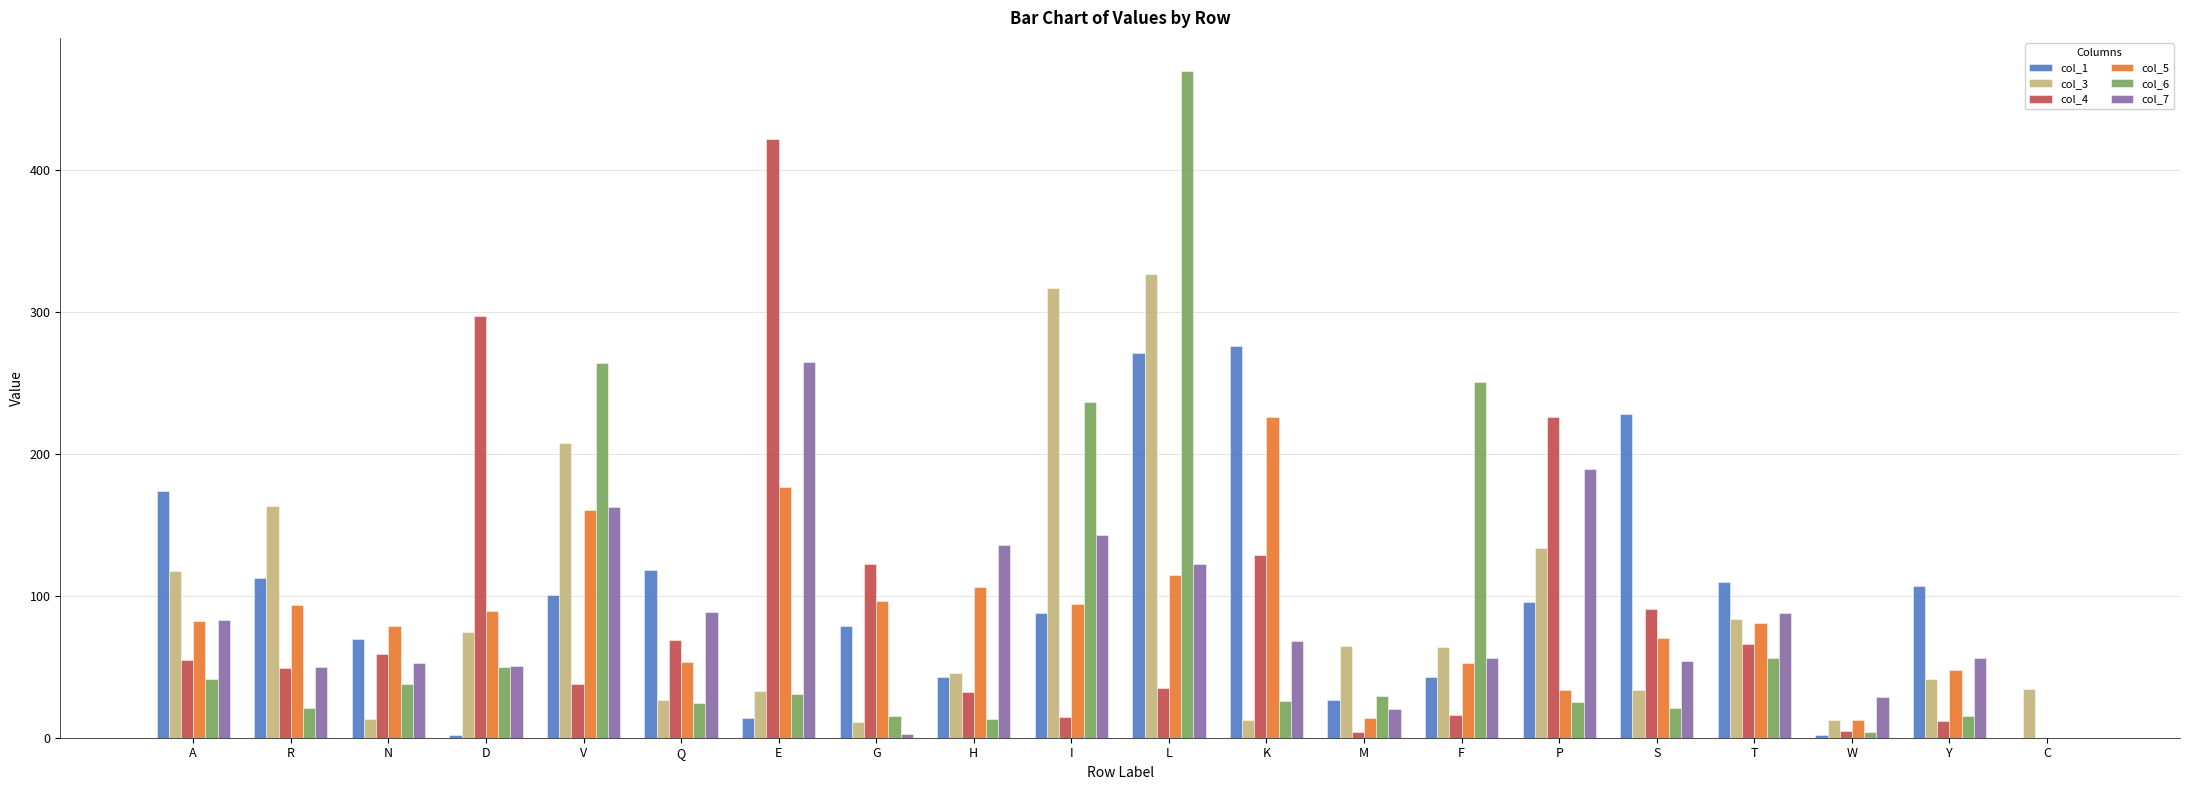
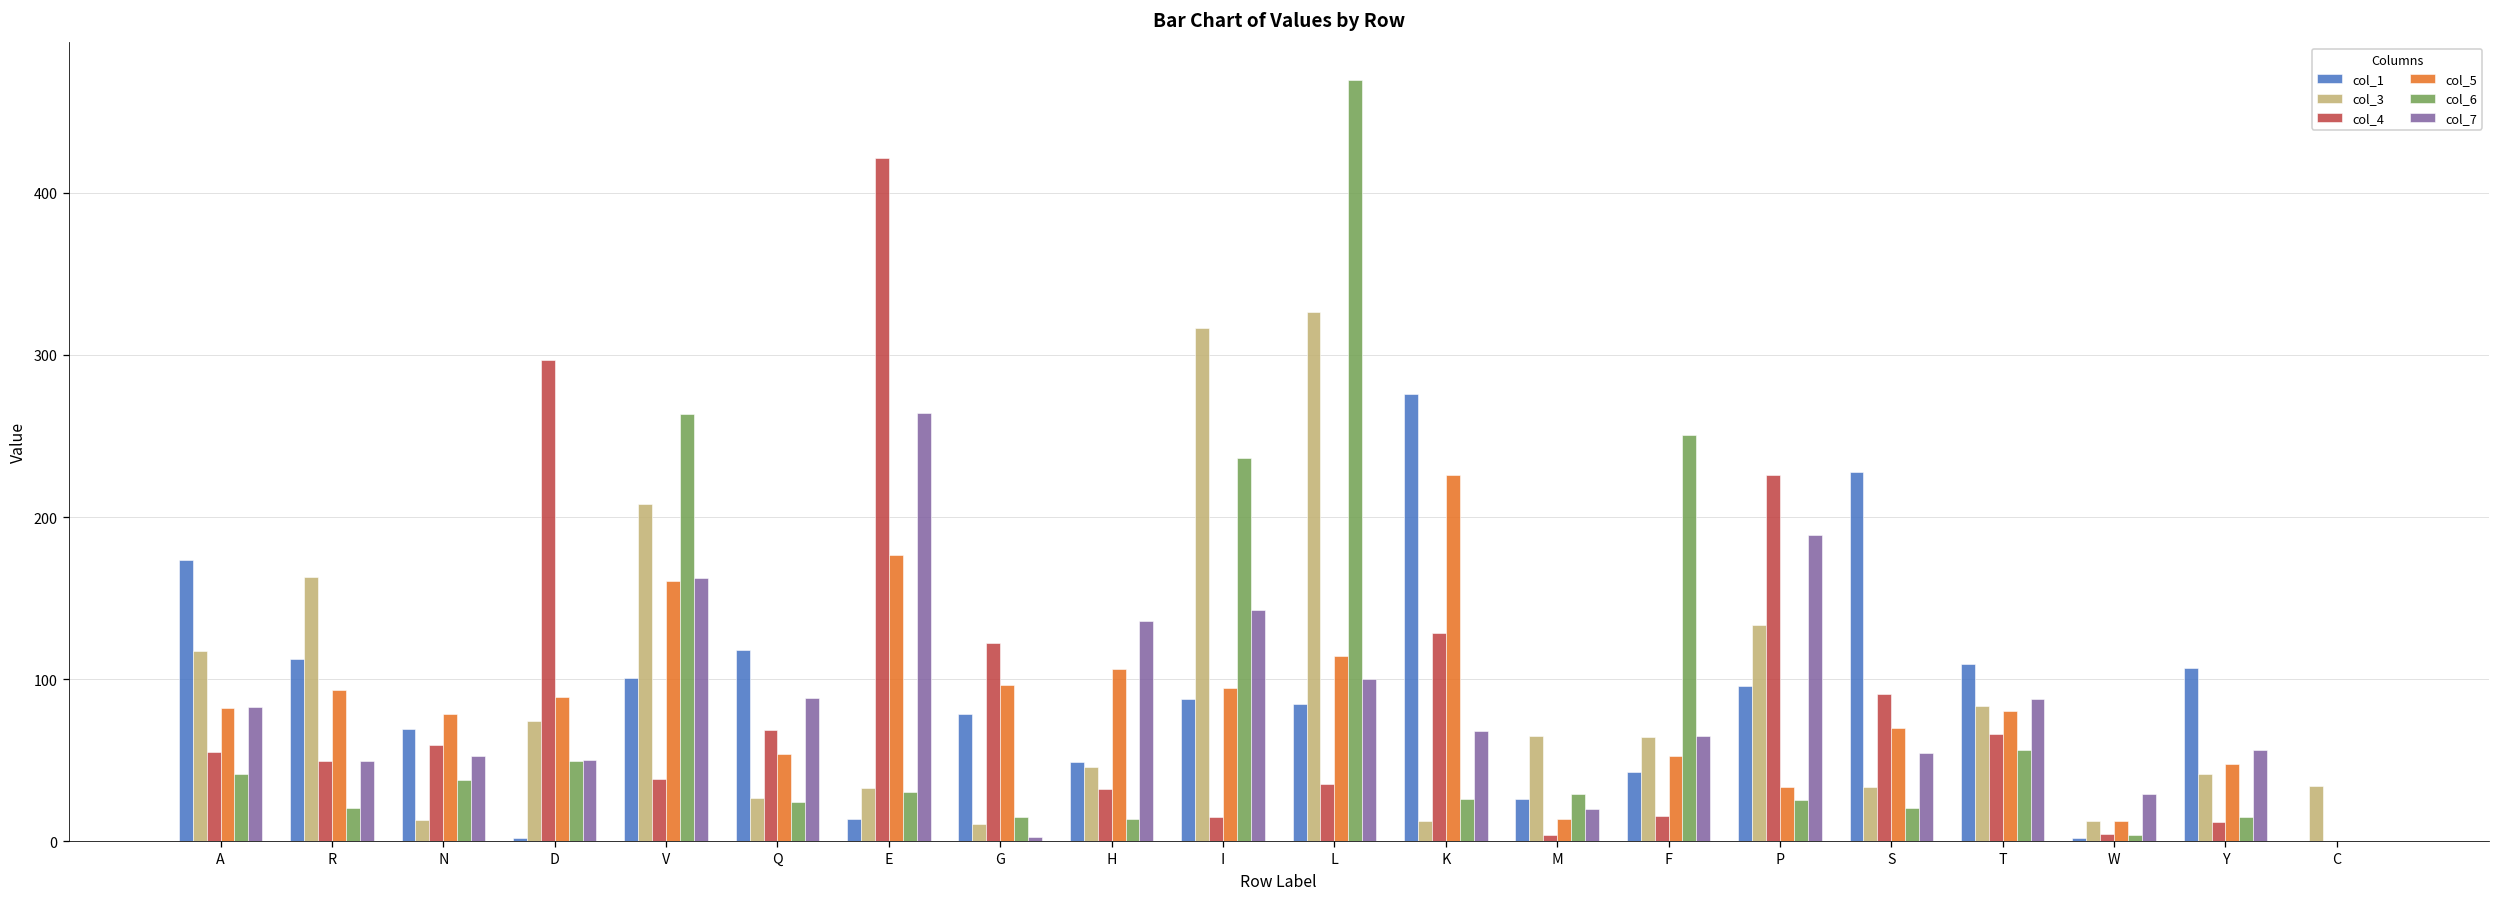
  {
    "col_1": {
      "A": 174,
      "R": 113,
      "N": 69,
      "D": 2,
      "V": 101,
      "Q": 118,
      "E": 14,
      "G": 78,
-     "H": 42,
+     "H": 49,
      "I": 88,
-     "L": 271,
+     "L": 85,
      "K": 276,
      "M": 26,
      "F": 43,
      "P": 96,
      "S": 228,
      "T": 109,
      "W": 2,
      "Y": 107,
      "C": 0
    },
    "col_3": {
      "A": 117,
      "R": 163,
      "N": 13,
      "D": 74,
      "V": 208,
      "Q": 26,
      "E": 33,
      "G": 11,
      "H": 46,
      "I": 317,
      "L": 326,
      "K": 13,
      "M": 65,
      "F": 64,
      "P": 133,
      "S": 33,
      "T": 83,
      "W": 13,
      "Y": 41,
      "C": 34
    },
    "col_4": {
      "A": 55,
      "R": 49,
      "N": 59,
      "D": 297,
      "V": 38,
      "Q": 69,
      "E": 422,
      "G": 123,
      "H": 32,
      "I": 15,
      "L": 35,
      "K": 129,
      "M": 4,
      "F": 16,
      "P": 226,
      "S": 91,
      "T": 66,
      "W": 5,
      "Y": 12,
      "C": 0
    },
    "col_5": {
      "A": 82,
      "R": 93,
      "N": 79,
      "D": 89,
      "V": 161,
      "Q": 54,
      "E": 177,
      "G": 97,
      "H": 106,
      "I": 94,
      "L": 114,
      "K": 226,
      "M": 14,
      "F": 53,
      "P": 34,
      "S": 70,
      "T": 81,
      "W": 12,
      "Y": 48,
      "C": 0
    },
    "col_6": {
      "A": 41,
      "R": 21,
      "N": 38,
      "D": 50,
      "V": 264,
      "Q": 24,
      "E": 31,
      "G": 15,
      "H": 13,
      "I": 237,
      "L": 470,
      "K": 26,
      "M": 29,
      "F": 250,
      "P": 25,
      "S": 21,
      "T": 56,
      "W": 4,
      "Y": 15,
      "C": 0
    },
    "col_7": {
      "A": 83,
      "R": 50,
      "N": 52,
      "D": 50,
      "V": 162,
      "Q": 89,
      "E": 265,
      "G": 3,
      "H": 136,
      "I": 143,
-     "L": 122,
+     "L": 100,
      "K": 68,
      "M": 20,
-     "F": 56,
+     "F": 65,
      "P": 189,
      "S": 54,
      "T": 88,
      "W": 29,
      "Y": 56,
      "C": 0
    }
  }
